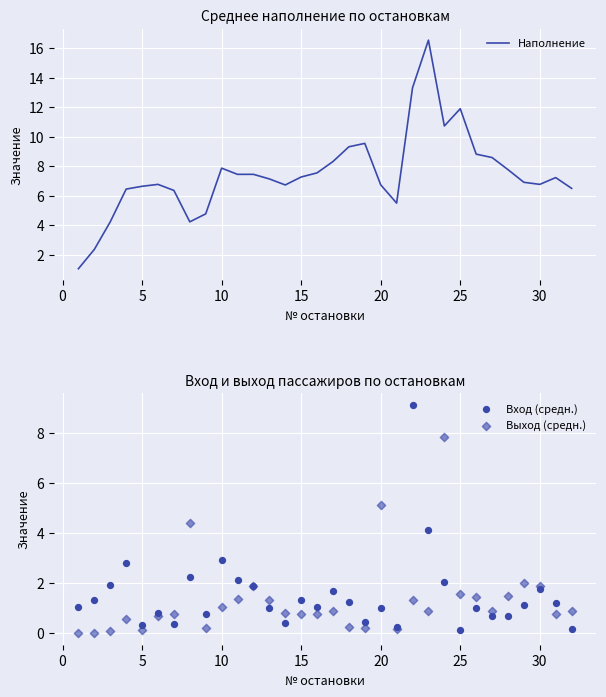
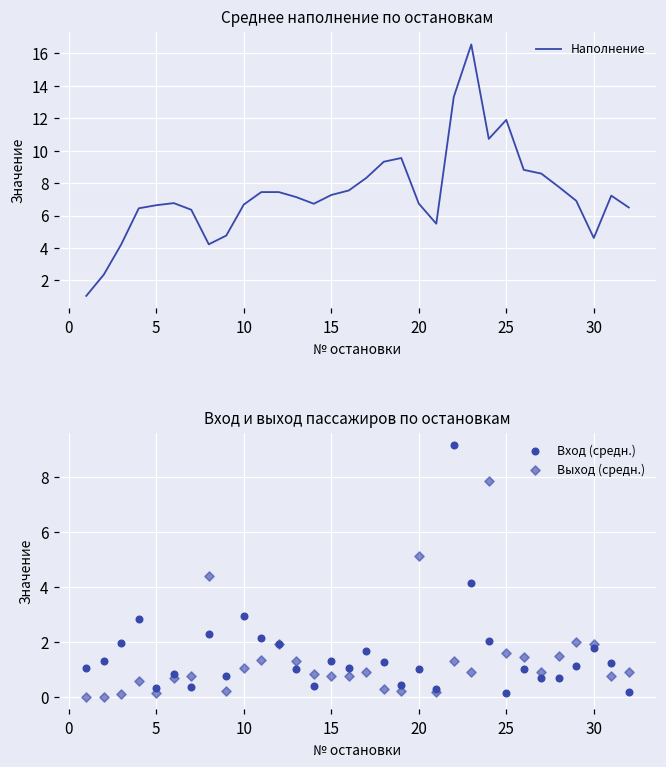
  {
    "Среднее наполнение по остановкам": {
      "5": 6.6,
-     "10": 7.9,
+     "10": 6.7,
      "15": 7.3,
      "20": 6.7,
      "25": 11.9,
-     "30": 6.8
+     "30": 4.6
    }
  }
